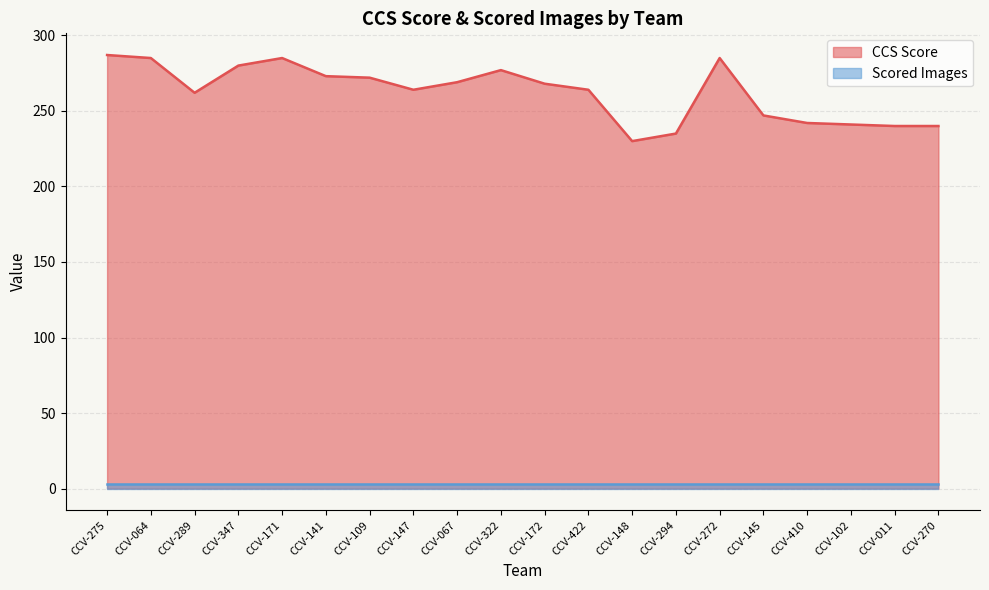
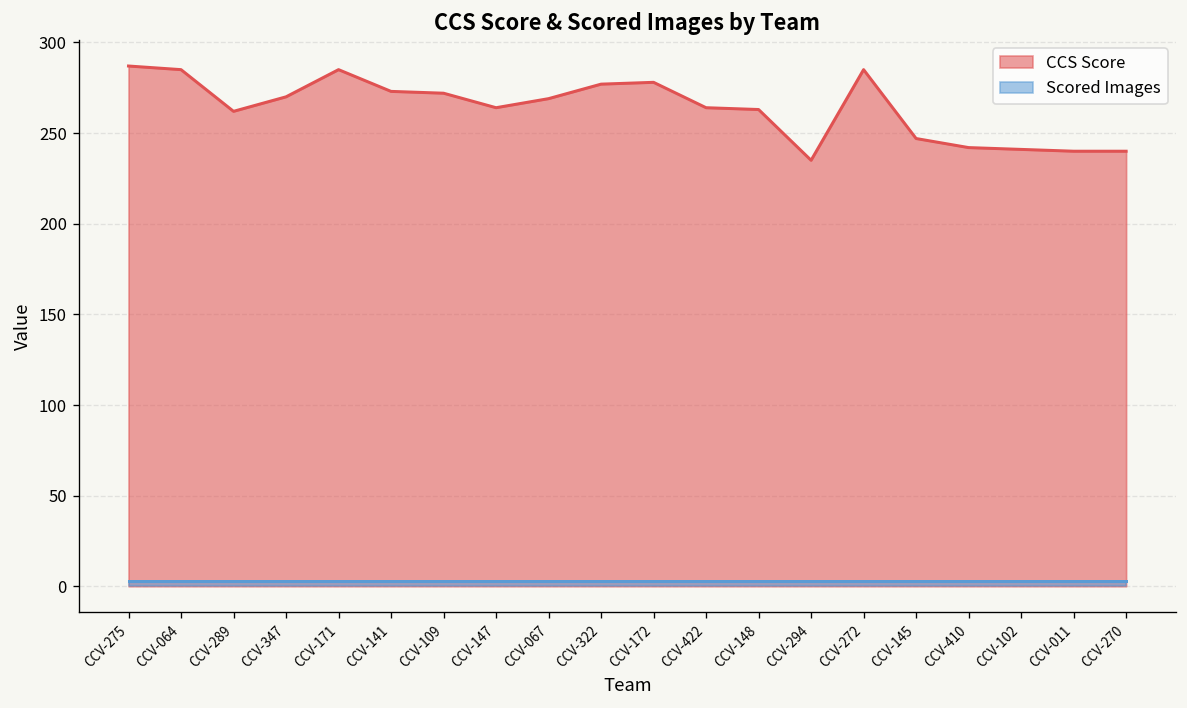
  {
    "CCS Score": {
      "CCV-275": 287,
      "CCV-064": 285,
      "CCV-289": 262,
-     "CCV-347": 280,
+     "CCV-347": 270,
      "CCV-171": 285,
      "CCV-141": 273,
      "CCV-109": 272,
      "CCV-147": 264,
      "CCV-067": 269,
      "CCV-322": 277,
-     "CCV-172": 268,
+     "CCV-172": 278,
      "CCV-422": 264,
-     "CCV-148": 230,
+     "CCV-148": 263,
      "CCV-294": 235,
      "CCV-272": 285,
      "CCV-145": 247,
      "CCV-410": 242,
      "CCV-102": 241,
      "CCV-011": 240,
      "CCV-270": 240
    },
    "Scored Images": {
      "CCV-275": 3,
      "CCV-064": 3,
      "CCV-289": 3,
      "CCV-347": 3,
      "CCV-171": 3,
      "CCV-141": 3,
      "CCV-109": 3,
      "CCV-147": 3,
      "CCV-067": 3,
      "CCV-322": 3,
      "CCV-172": 3,
      "CCV-422": 3,
      "CCV-148": 3,
      "CCV-294": 3,
      "CCV-272": 3,
      "CCV-145": 3,
      "CCV-410": 3,
      "CCV-102": 3,
      "CCV-011": 3,
      "CCV-270": 3
    }
  }
